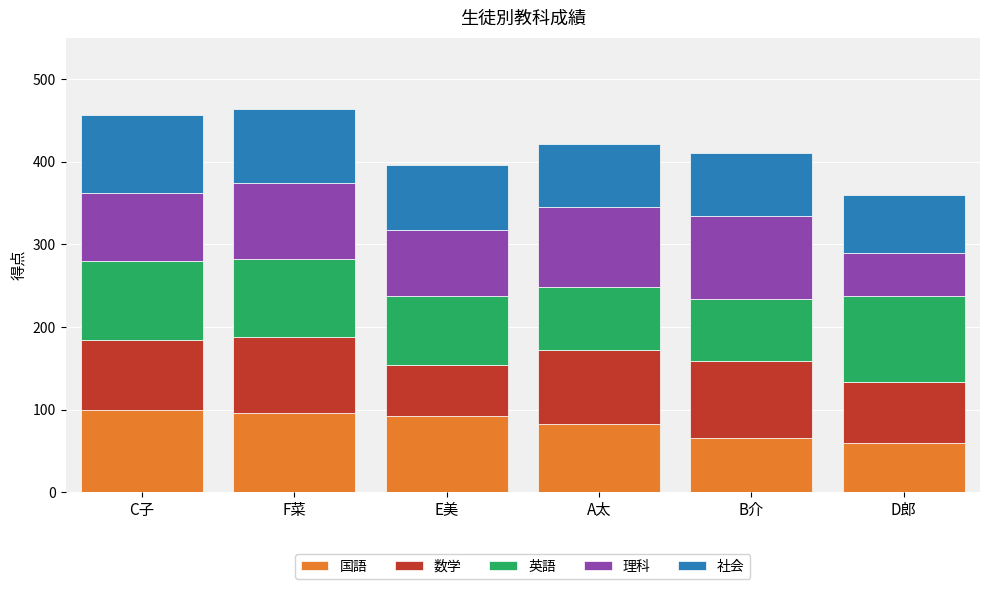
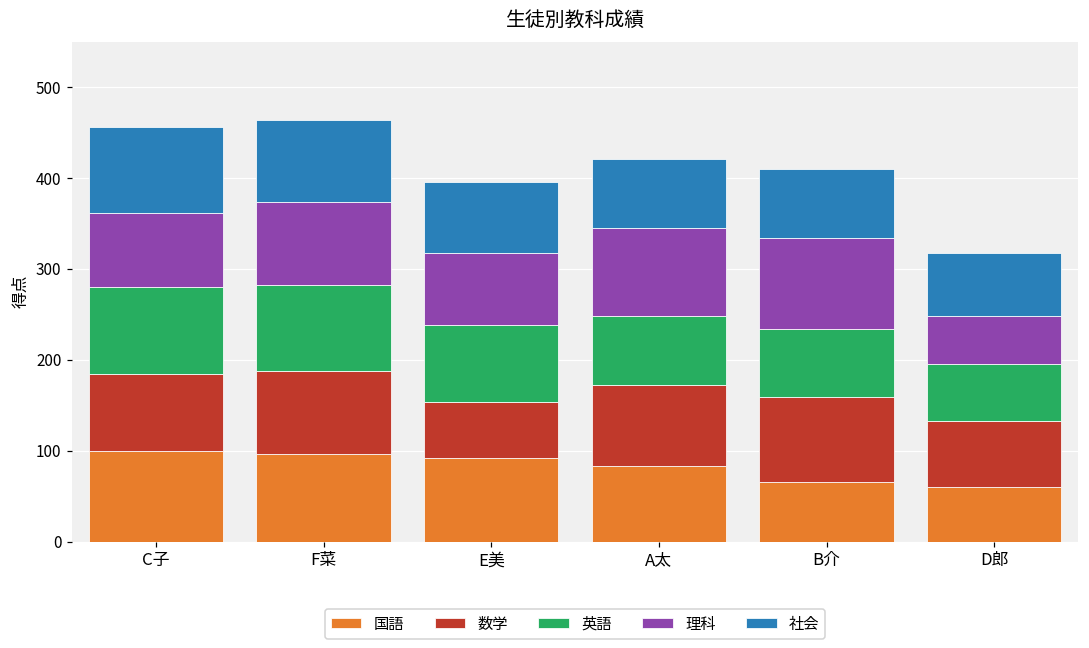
  {
    "国語": {
      "C子": 100,
      "F菜": 100,
      "E美": 90,
      "A太": 80,
      "B介": 70,
      "D郎": 60
    },
    "数学": {
      "C子": 80,
      "F菜": 90,
      "E美": 60,
      "A太": 90,
      "B介": 90,
      "D郎": 70
    },
    "英語": {
      "C子": 100,
      "F菜": 90,
      "E美": 80,
      "A太": 80,
      "B介": 80,
-     "D郎": 110
+     "D郎": 60
    },
    "理科": {
      "C子": 80,
      "F菜": 90,
      "E美": 80,
      "A太": 100,
      "B介": 100,
      "D郎": 50
    },
    "社会": {
      "C子": 90,
      "F菜": 90,
      "E美": 80,
      "A太": 80,
      "B介": 80,
      "D郎": 70
    }
  }
